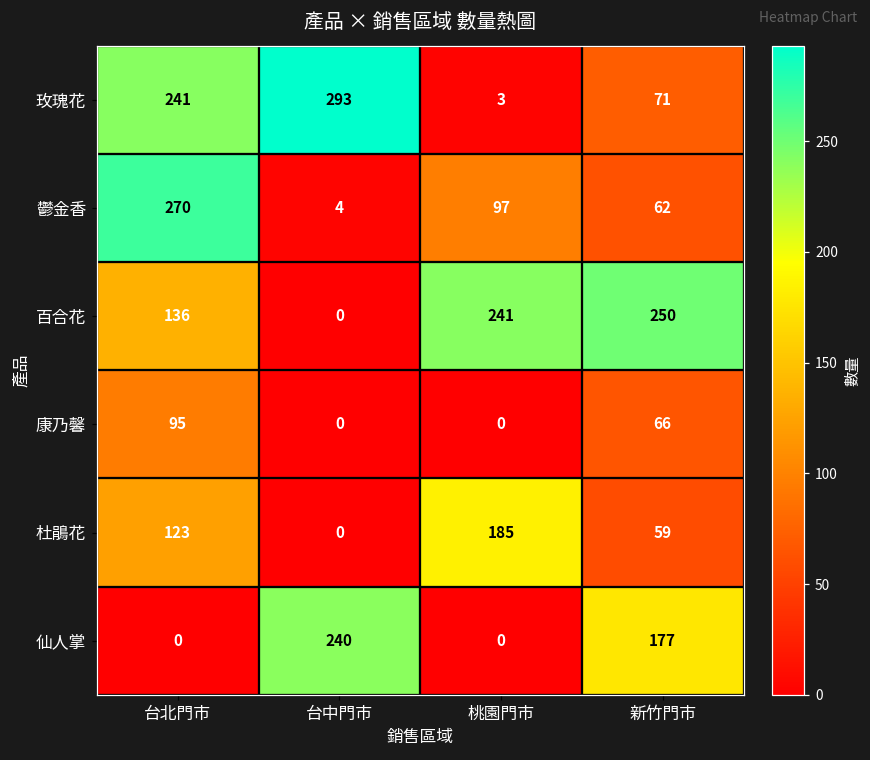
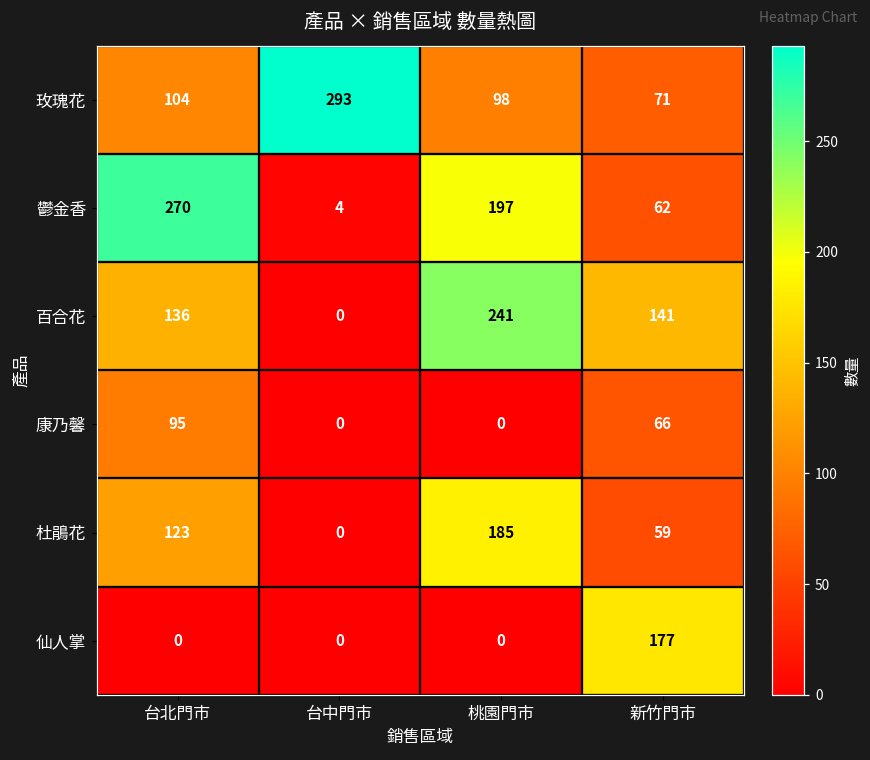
  {
    "玫瑰花": {
-     "台北門市": 241,
+     "台北門市": 104,
      "台中門市": 293,
-     "桃園門市": 3,
+     "桃園門市": 98,
      "新竹門市": 71
    },
    "鬱金香": {
      "台北門市": 270,
      "台中門市": 4,
-     "桃園門市": 97,
+     "桃園門市": 197,
      "新竹門市": 62
    },
    "百合花": {
      "台北門市": 136,
      "台中門市": 0,
      "桃園門市": 241,
-     "新竹門市": 250
+     "新竹門市": 141
    },
    "康乃馨": {
      "台北門市": 95,
      "台中門市": 0,
      "桃園門市": 0,
      "新竹門市": 66
    },
    "杜鵑花": {
      "台北門市": 123,
      "台中門市": 0,
      "桃園門市": 185,
      "新竹門市": 59
    },
    "仙人掌": {
      "台北門市": 0,
-     "台中門市": 240,
+     "台中門市": 0,
      "桃園門市": 0,
      "新竹門市": 177
    }
  }
